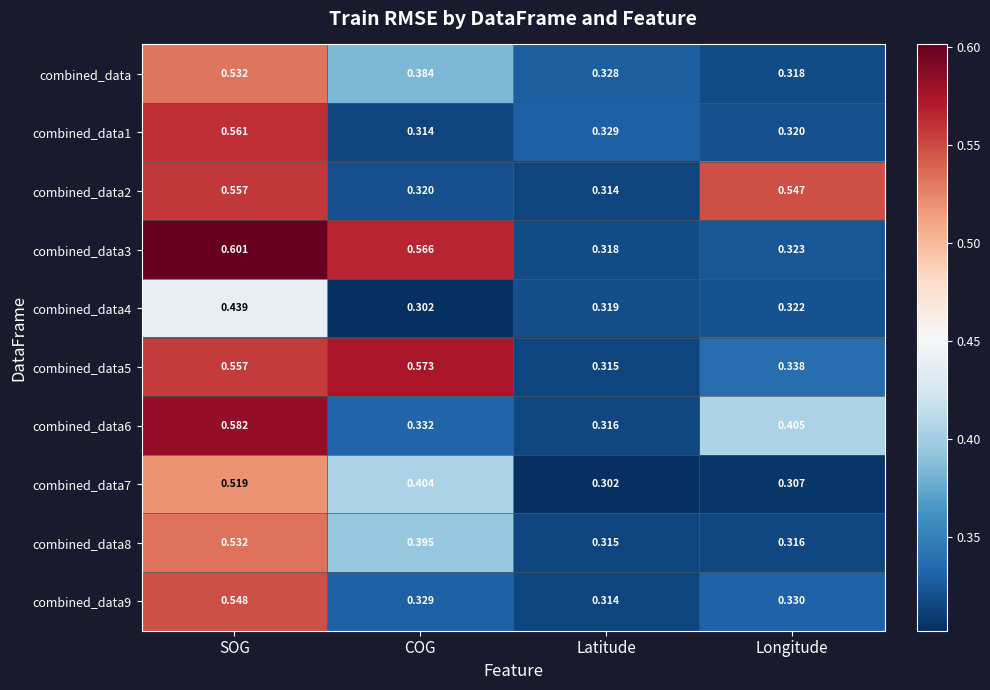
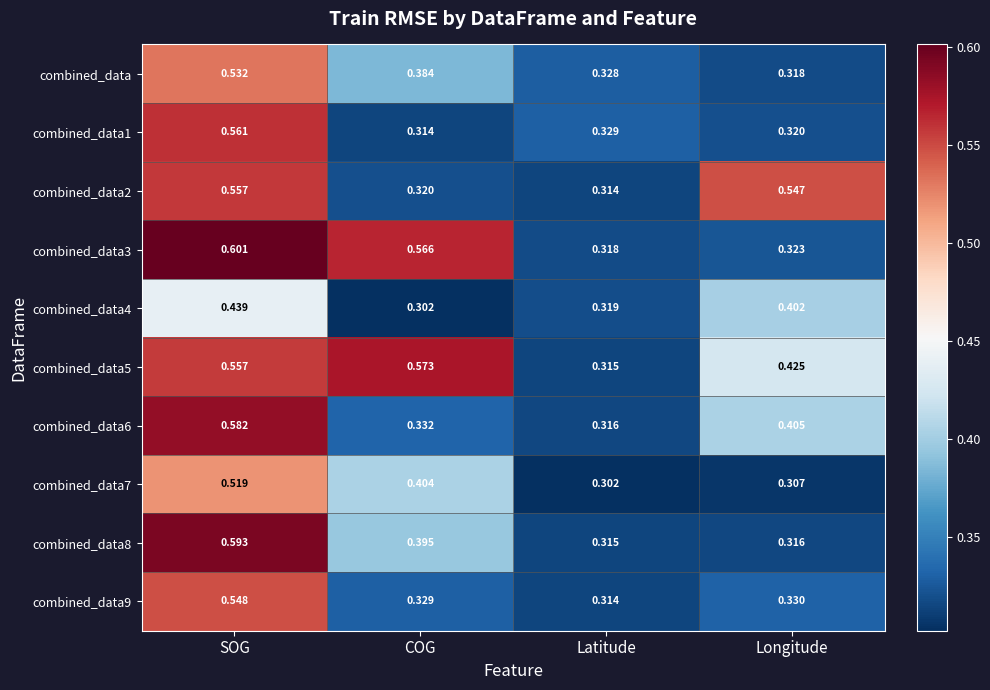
  {
    "combined_data": {
      "SOG": 0.532,
      "COG": 0.384,
      "Latitude": 0.328,
      "Longitude": 0.318
    },
    "combined_data1": {
      "SOG": 0.561,
      "COG": 0.314,
      "Latitude": 0.329,
      "Longitude": 0.320
    },
    "combined_data2": {
      "SOG": 0.557,
      "COG": 0.320,
      "Latitude": 0.314,
      "Longitude": 0.547
    },
    "combined_data3": {
      "SOG": 0.601,
      "COG": 0.566,
      "Latitude": 0.318,
      "Longitude": 0.323
    },
    "combined_data4": {
      "SOG": 0.439,
      "COG": 0.302,
      "Latitude": 0.319,
-     "Longitude": 0.322
+     "Longitude": 0.402
    },
    "combined_data5": {
      "SOG": 0.557,
      "COG": 0.573,
      "Latitude": 0.315,
-     "Longitude": 0.338
+     "Longitude": 0.425
    },
    "combined_data6": {
      "SOG": 0.582,
      "COG": 0.332,
      "Latitude": 0.316,
      "Longitude": 0.405
    },
    "combined_data7": {
      "SOG": 0.519,
      "COG": 0.404,
      "Latitude": 0.302,
      "Longitude": 0.307
    },
    "combined_data8": {
-     "SOG": 0.532,
+     "SOG": 0.593,
      "COG": 0.395,
      "Latitude": 0.315,
      "Longitude": 0.316
    },
    "combined_data9": {
      "SOG": 0.548,
      "COG": 0.329,
      "Latitude": 0.314,
      "Longitude": 0.330
    }
  }
